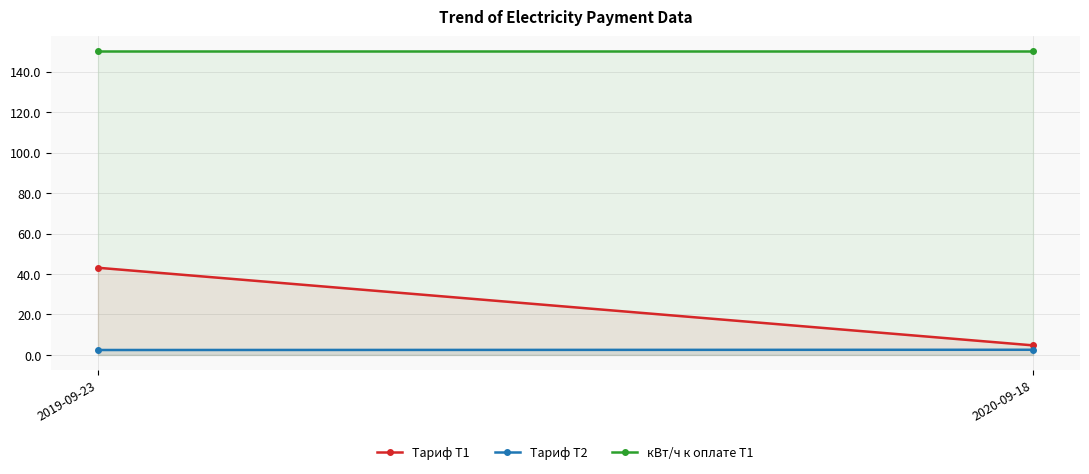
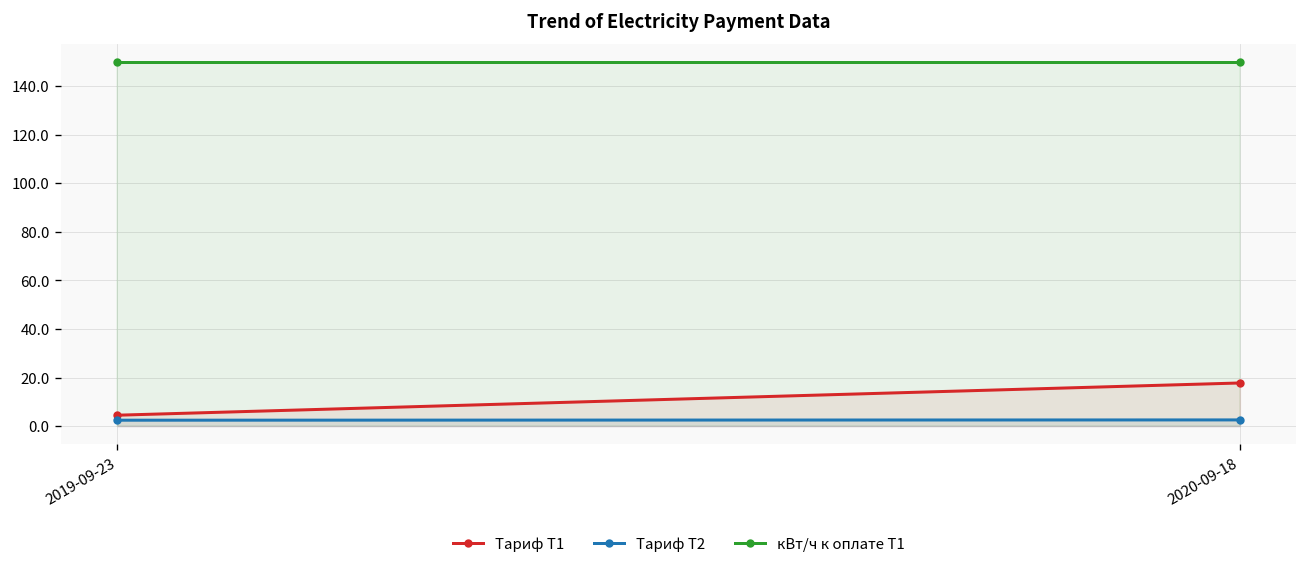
  {
    "Тариф Т1": {
-     "2019-09-23": 43,
-     "2020-09-18": 5
+     "2019-09-23": 4,
+     "2020-09-18": 18
    },
    "Тариф Т2": {
      "2019-09-23": 2,
      "2020-09-18": 3
    },
    "кВт/ч к оплате Т1": {
      "2019-09-23": 150,
      "2020-09-18": 150
    }
  }
